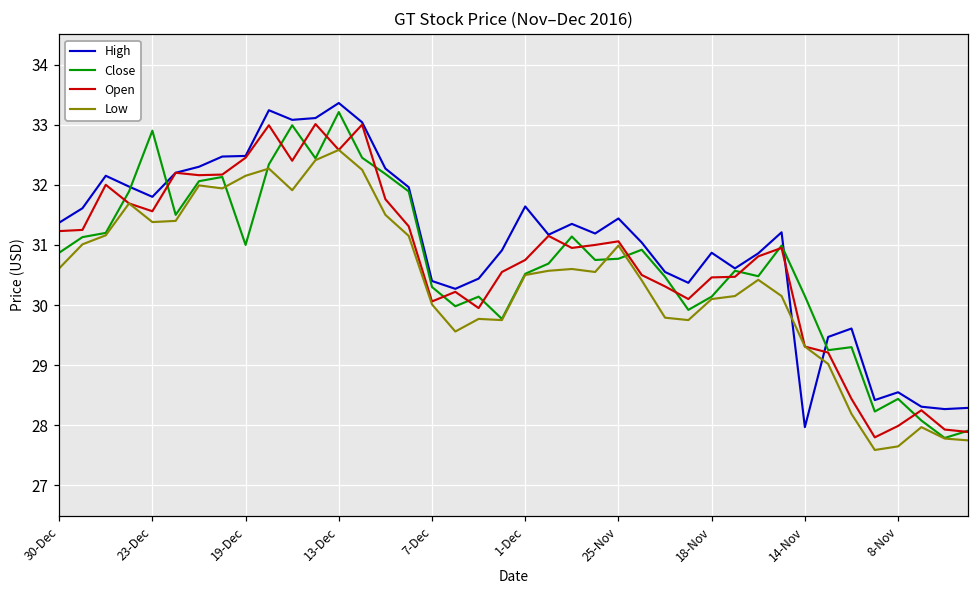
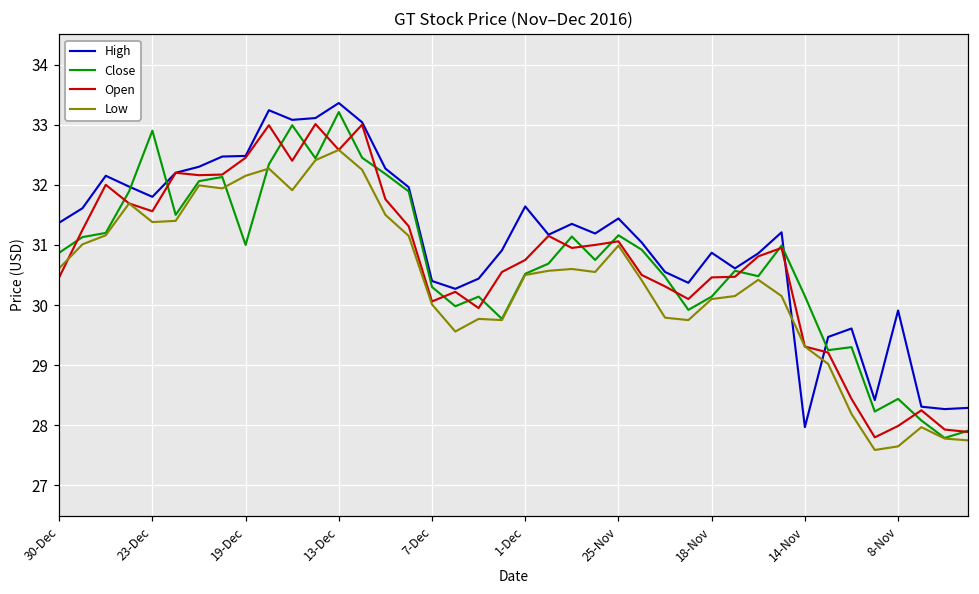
  {
    "High": {
      "30-Dec": 31.4,
      "23-Dec": 31.8,
      "13-Dec": 33.4,
      "7-Dec": 30.4,
      "1-Dec": 31.6,
      "25-Nov": 31.4,
      "18-Nov": 30.9,
      "14-Nov": 28.0,
-     "8-Nov": 28.6
+     "8-Nov": 29.9
    },
    "Close": {
      "30-Dec": 30.9,
      "23-Dec": 32.9,
      "19-Dec": 31.0,
      "13-Dec": 33.2,
      "7-Dec": 30.3,
-     "25-Nov": 30.8,
+     "25-Nov": 31.2,
      "14-Nov": 30.2,
      "8-Nov": 28.4
    },
    "Open": {
-     "30-Dec": 31.2,
+     "30-Dec": 30.5,
      "23-Dec": 31.6,
      "7-Dec": 30.1,
      "1-Dec": 30.8,
      "25-Nov": 31.1,
      "18-Nov": 30.5,
      "8-Nov": 28.0
    },
    "Low": {
      "30-Dec": 30.6,
      "23-Dec": 31.4,
      "19-Dec": 32.2,
      "7-Dec": 30.0,
      "25-Nov": 31.0,
      "8-Nov": 27.7
    }
  }
